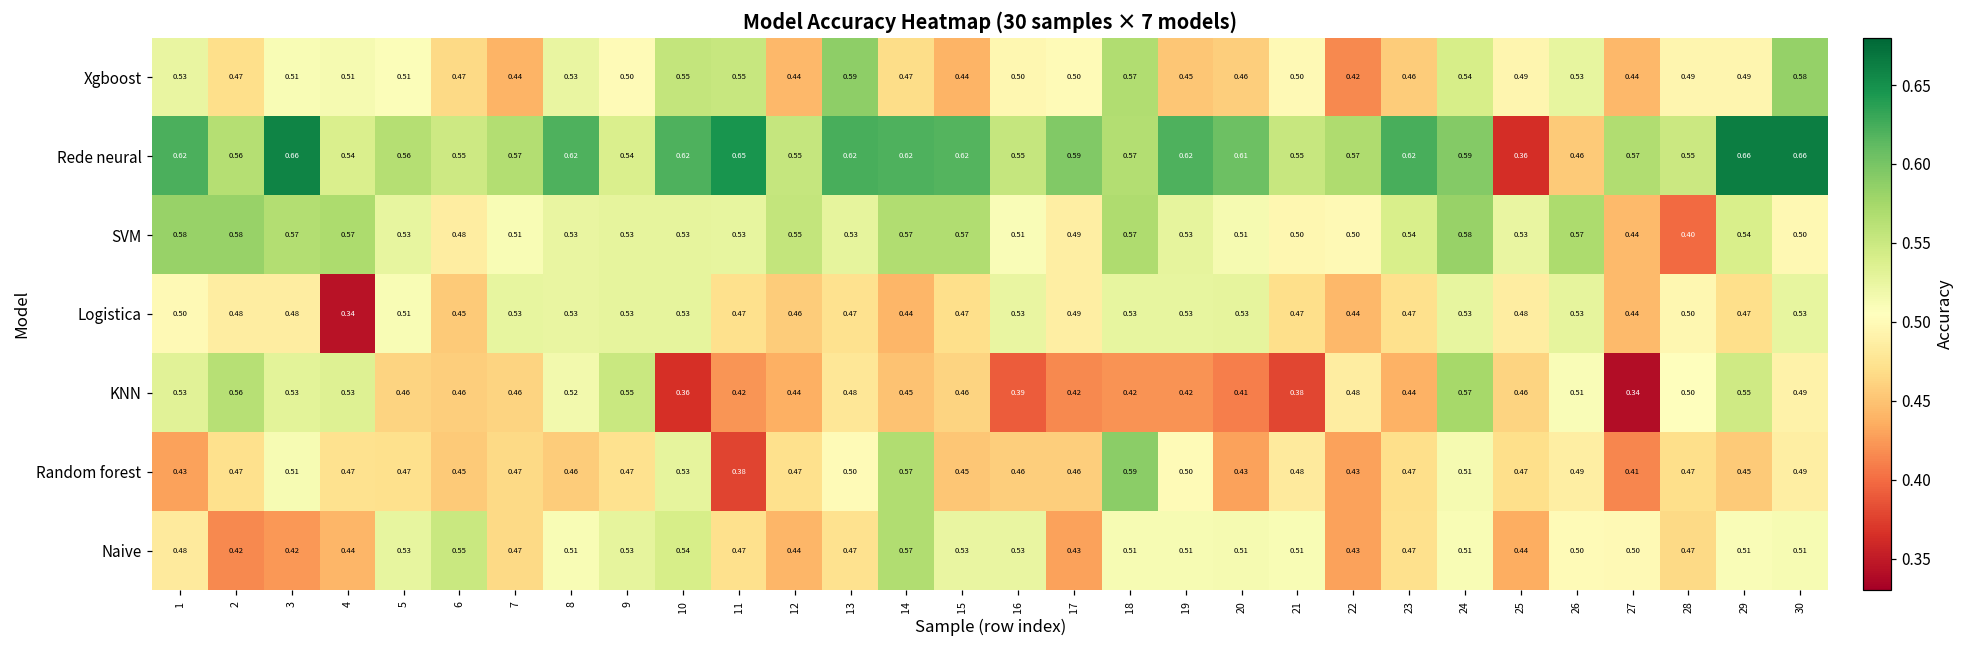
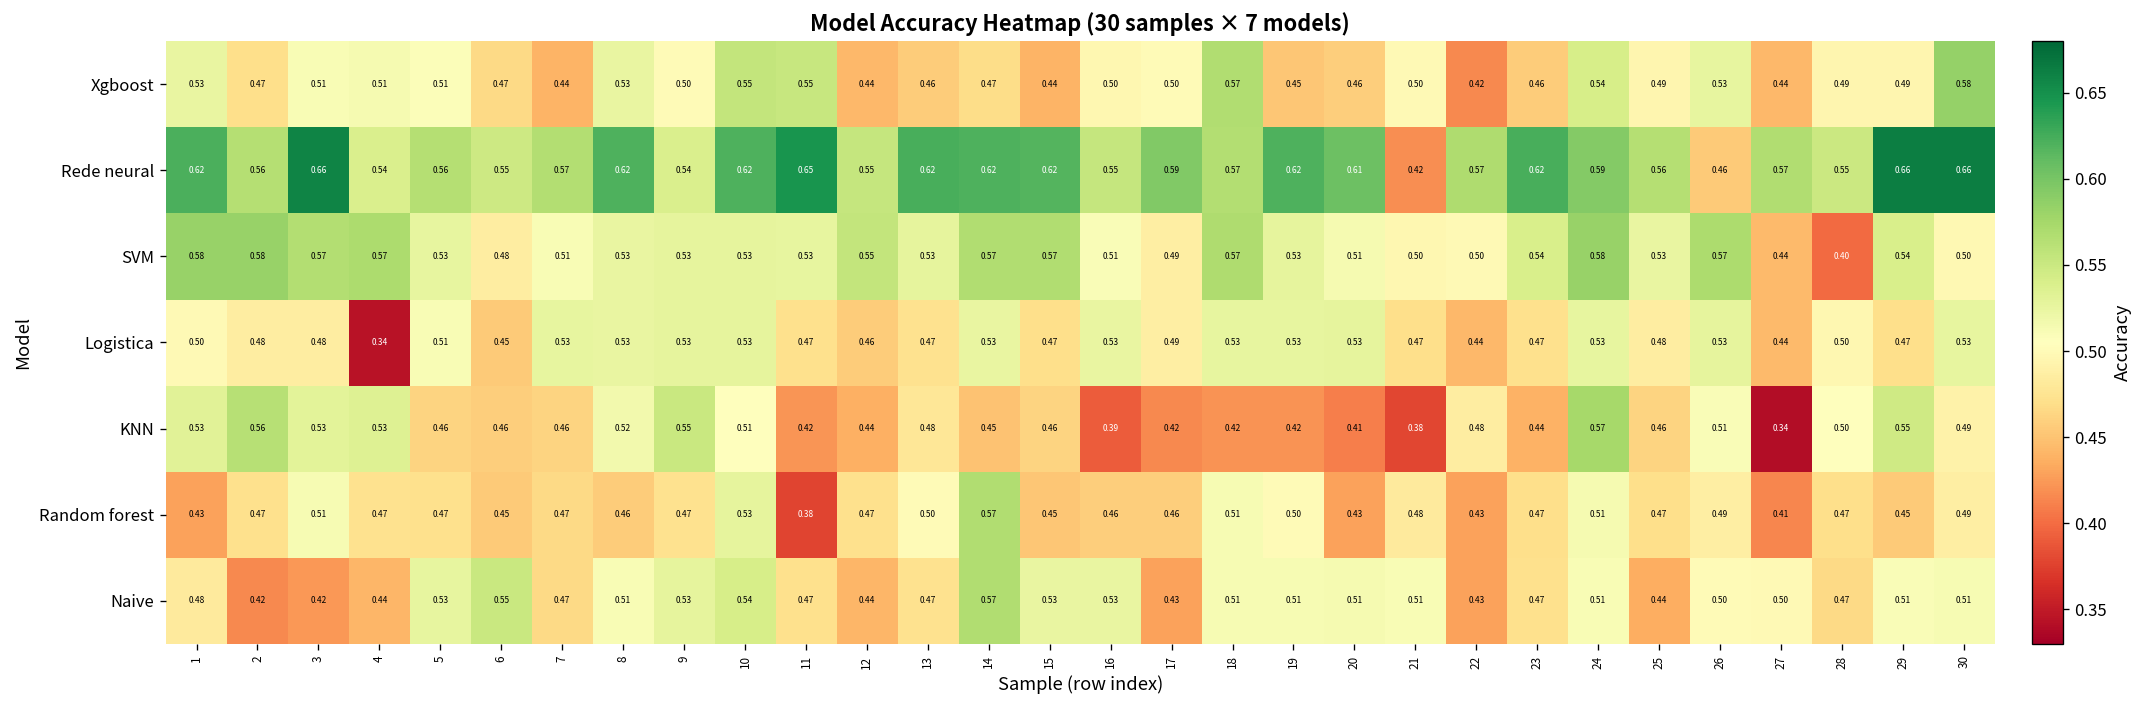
  {
    "Xgboost": {
      "1": 0.53,
      "2": 0.47,
      "3": 0.51,
      "4": 0.51,
      "5": 0.51,
      "6": 0.47,
      "7": 0.44,
      "8": 0.53,
      "9": 0.50,
      "10": 0.55,
      "11": 0.55,
      "12": 0.44,
-     "13": 0.59,
+     "13": 0.46,
      "14": 0.47,
      "15": 0.44,
      "16": 0.50,
      "17": 0.50,
      "18": 0.57,
      "19": 0.45,
      "20": 0.46,
      "21": 0.50,
      "22": 0.42,
      "23": 0.46,
      "24": 0.54,
      "25": 0.49,
      "26": 0.53,
      "27": 0.44,
      "28": 0.49,
      "29": 0.49,
      "30": 0.58
    },
    "Rede neural": {
      "1": 0.62,
      "2": 0.56,
      "3": 0.66,
      "4": 0.54,
      "5": 0.56,
      "6": 0.55,
      "7": 0.57,
      "8": 0.62,
      "9": 0.54,
      "10": 0.62,
      "11": 0.65,
      "12": 0.55,
      "13": 0.62,
      "14": 0.62,
      "15": 0.62,
      "16": 0.55,
      "17": 0.59,
      "18": 0.57,
      "19": 0.62,
      "20": 0.61,
-     "21": 0.55,
+     "21": 0.42,
      "22": 0.57,
      "23": 0.62,
      "24": 0.59,
-     "25": 0.36,
+     "25": 0.56,
      "26": 0.46,
      "27": 0.57,
      "28": 0.55,
      "29": 0.66,
      "30": 0.66
    },
    "Logistica": {
      "1": 0.50,
      "2": 0.48,
      "3": 0.48,
      "4": 0.34,
      "5": 0.51,
      "6": 0.45,
      "7": 0.53,
      "8": 0.53,
      "9": 0.53,
      "10": 0.53,
      "11": 0.47,
      "12": 0.46,
      "13": 0.47,
-     "14": 0.44,
+     "14": 0.53,
      "15": 0.47,
      "16": 0.53,
      "17": 0.49,
      "18": 0.53,
      "19": 0.53,
      "20": 0.53,
      "21": 0.47,
      "22": 0.44,
      "23": 0.47,
      "24": 0.53,
      "25": 0.48,
      "26": 0.53,
      "27": 0.44,
      "28": 0.50,
      "29": 0.47,
      "30": 0.53
    },
    "KNN": {
      "1": 0.53,
      "2": 0.56,
      "3": 0.53,
      "4": 0.53,
      "5": 0.46,
      "6": 0.46,
      "7": 0.46,
      "8": 0.52,
      "9": 0.55,
-     "10": 0.36,
+     "10": 0.51,
      "11": 0.42,
      "12": 0.44,
      "13": 0.48,
      "14": 0.45,
      "15": 0.46,
      "16": 0.39,
      "17": 0.42,
      "18": 0.42,
      "19": 0.42,
      "20": 0.41,
      "21": 0.38,
      "22": 0.48,
      "23": 0.44,
      "24": 0.57,
      "25": 0.46,
      "26": 0.51,
      "27": 0.34,
      "28": 0.50,
      "29": 0.55,
      "30": 0.49
    },
    "Random forest": {
      "1": 0.43,
      "2": 0.47,
      "3": 0.51,
      "4": 0.47,
      "5": 0.47,
      "6": 0.45,
      "7": 0.47,
      "8": 0.46,
      "9": 0.47,
      "10": 0.53,
      "11": 0.38,
      "12": 0.47,
      "13": 0.50,
      "14": 0.57,
      "15": 0.45,
      "16": 0.46,
      "17": 0.46,
-     "18": 0.59,
+     "18": 0.51,
      "19": 0.50,
      "20": 0.43,
      "21": 0.48,
      "22": 0.43,
      "23": 0.47,
      "24": 0.51,
      "25": 0.47,
      "26": 0.49,
      "27": 0.41,
      "28": 0.47,
      "29": 0.45,
      "30": 0.49
    }
  }
